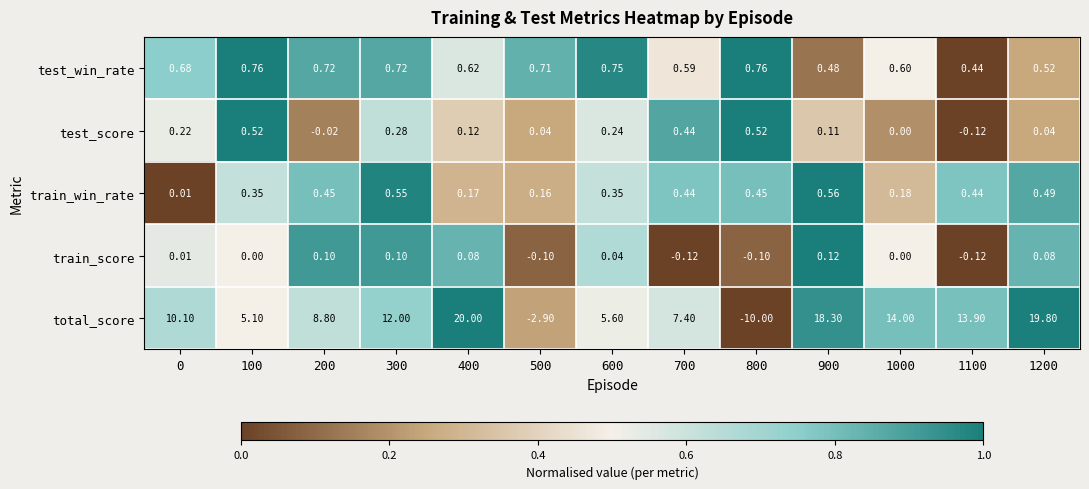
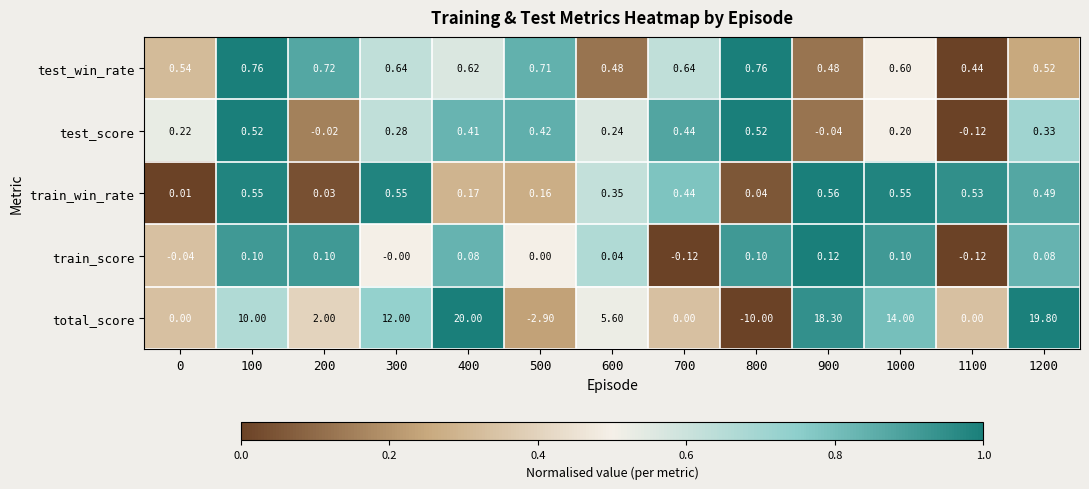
  {
    "test_win_rate": {
-     "0": 0.68,
+     "0": 0.54,
      "100": 0.76,
      "200": 0.72,
-     "300": 0.72,
+     "300": 0.64,
      "400": 0.62,
      "500": 0.71,
-     "600": 0.75,
-     "700": 0.59,
+     "600": 0.48,
+     "700": 0.64,
      "800": 0.76,
      "900": 0.48,
      "1000": 0.60,
      "1100": 0.44,
      "1200": 0.52
    },
    "test_score": {
      "0": 0.22,
      "100": 0.52,
      "200": -0.02,
      "300": 0.28,
-     "400": 0.12,
-     "500": 0.04,
+     "400": 0.41,
+     "500": 0.42,
      "600": 0.24,
      "700": 0.44,
      "800": 0.52,
-     "900": 0.11,
-     "1000": 0.00,
+     "900": -0.04,
+     "1000": 0.20,
      "1100": -0.12,
-     "1200": 0.04
+     "1200": 0.33
    },
    "train_win_rate": {
      "0": 0.01,
-     "100": 0.35,
-     "200": 0.45,
+     "100": 0.55,
+     "200": 0.03,
      "300": 0.55,
      "400": 0.17,
      "500": 0.16,
      "600": 0.35,
      "700": 0.44,
-     "800": 0.45,
+     "800": 0.04,
      "900": 0.56,
-     "1000": 0.18,
-     "1100": 0.44,
+     "1000": 0.55,
+     "1100": 0.53,
      "1200": 0.49
    },
    "train_score": {
-     "0": 0.01,
-     "100": 0.00,
+     "0": -0.04,
+     "100": 0.10,
      "200": 0.10,
-     "300": 0.10,
+     "300": -0.00,
      "400": 0.08,
-     "500": -0.10,
+     "500": 0.00,
      "600": 0.04,
      "700": -0.12,
-     "800": -0.10,
+     "800": 0.10,
      "900": 0.12,
-     "1000": 0.00,
+     "1000": 0.10,
      "1100": -0.12,
      "1200": 0.08
    },
    "total_score": {
-     "0": 10.10,
-     "100": 5.10,
-     "200": 8.80,
+     "0": 0.00,
+     "100": 10.00,
+     "200": 2.00,
      "300": 12.00,
      "400": 20.00,
      "500": -2.90,
      "600": 5.60,
-     "700": 7.40,
+     "700": 0.00,
      "800": -10.00,
      "900": 18.30,
      "1000": 14.00,
-     "1100": 13.90,
+     "1100": 0.00,
      "1200": 19.80
    }
  }
